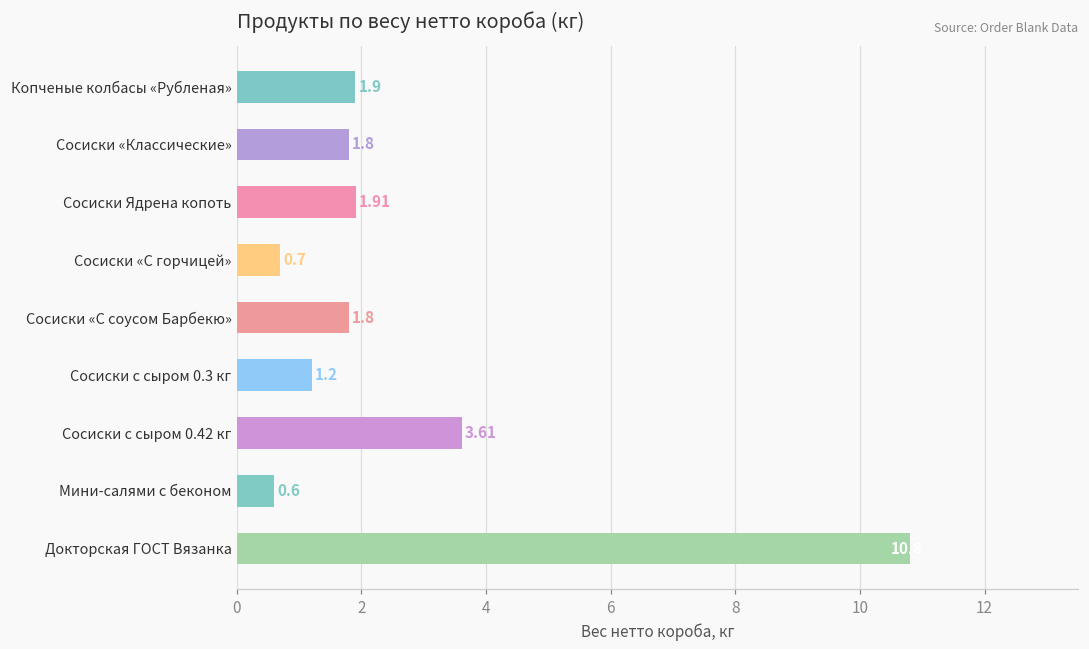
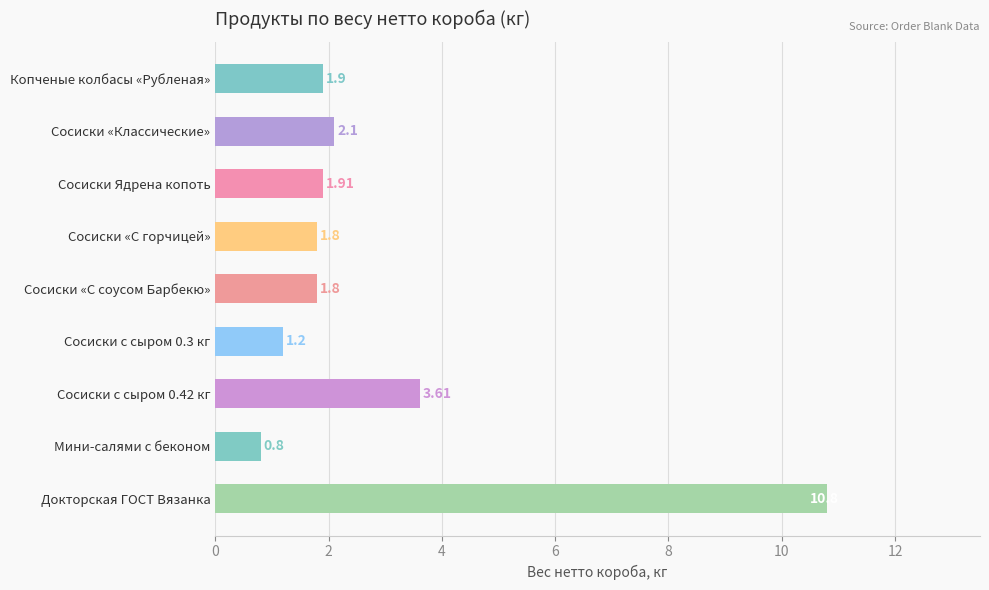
  {
    "Копченые колбасы «Рубленая»": 1.9,
-   "Сосиски «Классические»": 1.8,
+   "Сосиски «Классические»": 2.1,
    "Сосиски Ядрена копоть": 1.91,
-   "Сосиски «С горчицей»": 0.7,
+   "Сосиски «С горчицей»": 1.8,
    "Сосиски «С соусом Барбекю»": 1.8,
    "Сосиски с сыром 0.3 кг": 1.2,
    "Сосиски с сыром 0.42 кг": 3.61,
-   "Мини-салями с беконом": 0.6
+   "Мини-салями с беконом": 0.8
  }
